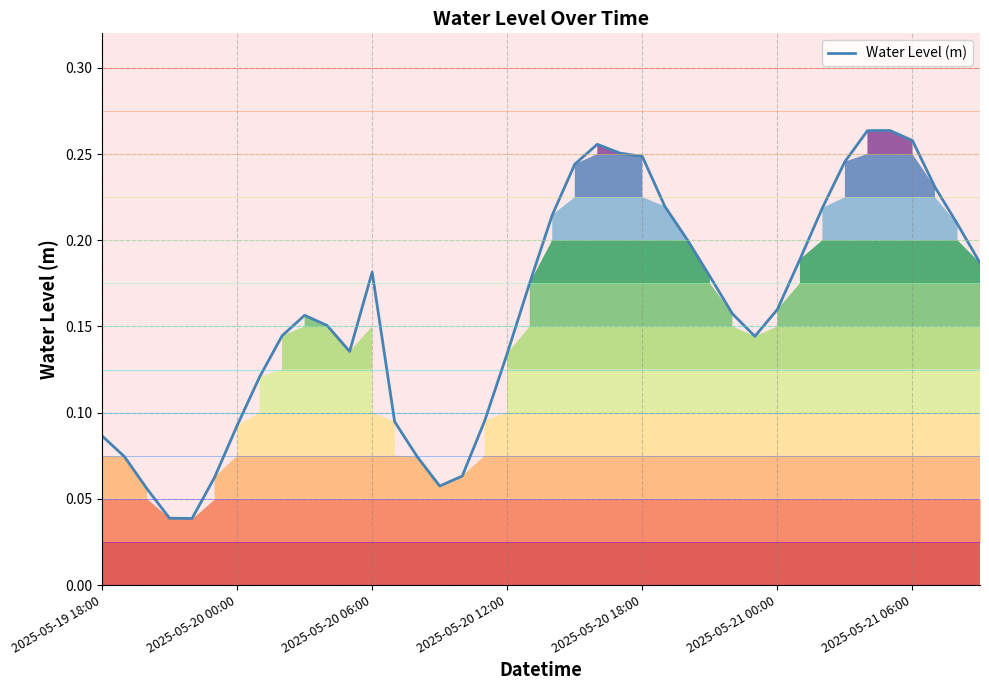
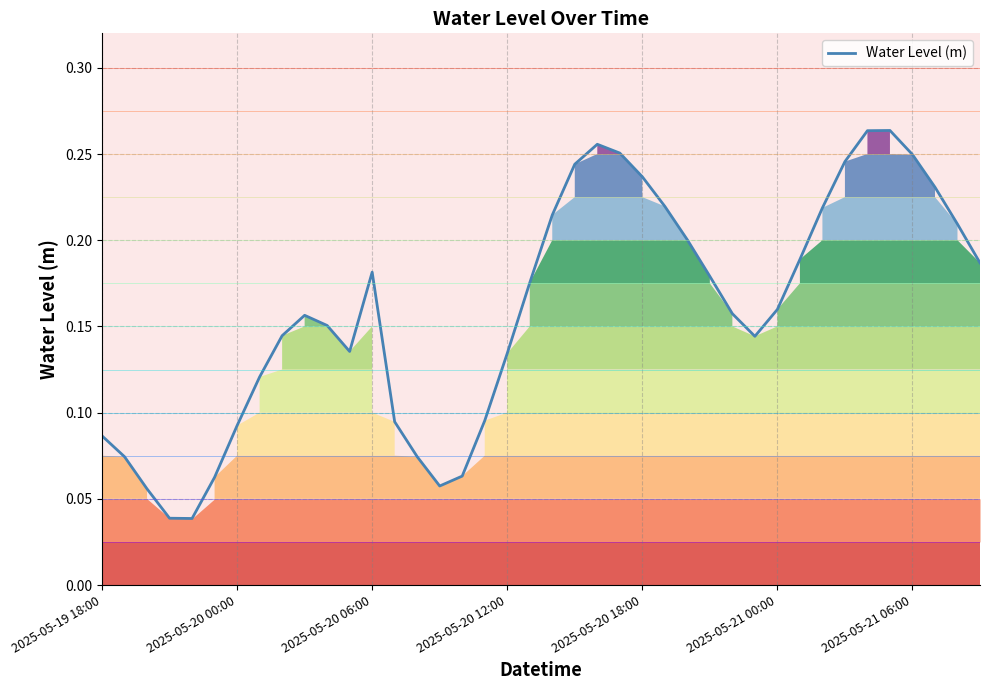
  {
    "Water Level (m)": {
      "2025-05-19 18:00": 0.087,
      "2025-05-20 00:00": 0.092,
      "2025-05-20 06:00": 0.181,
      "2025-05-20 12:00": 0.134,
-     "2025-05-20 18:00": 0.249,
+     "2025-05-20 18:00": 0.237,
      "2025-05-21 00:00": 0.160,
-     "2025-05-21 06:00": 0.258
+     "2025-05-21 06:00": 0.250
    }
  }
